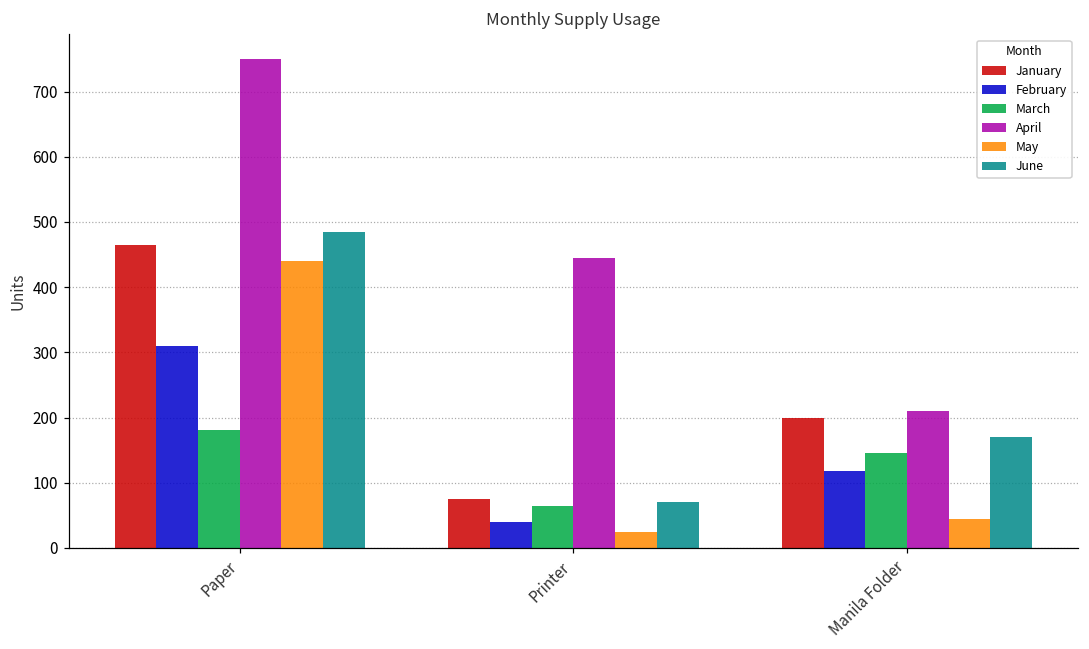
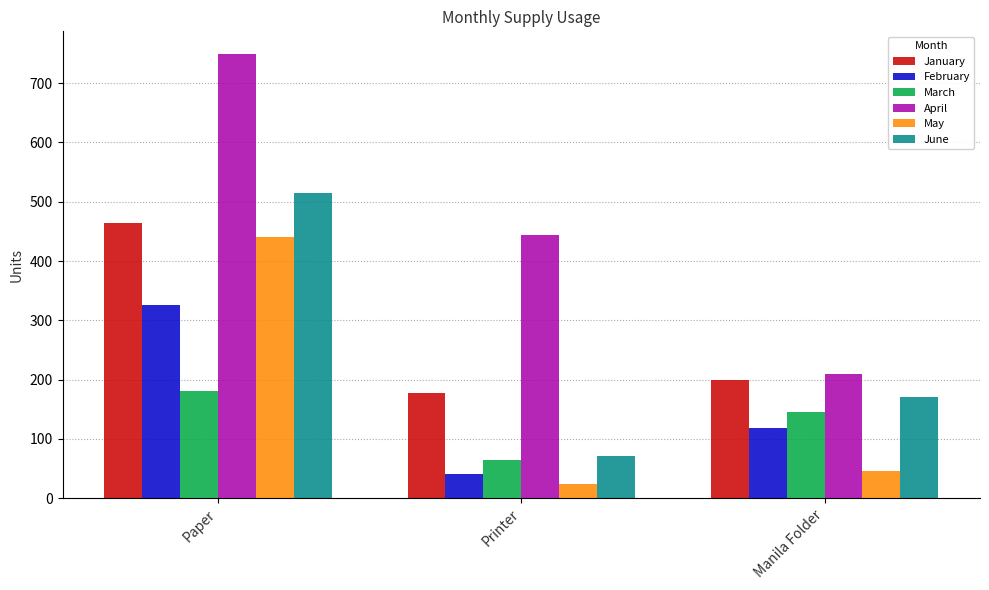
  {
    "January": {
      "Paper": 460,
-     "Printer": 80,
+     "Printer": 180,
      "Manila Folder": 200
    },
    "February": {
-     "Paper": 310,
+     "Paper": 330,
      "Printer": 40,
      "Manila Folder": 120
    },
    "March": {
      "Paper": 180,
      "Printer": 70,
      "Manila Folder": 150
    },
    "April": {
      "Paper": 750,
      "Printer": 440,
      "Manila Folder": 210
    },
    "May": {
      "Paper": 440,
      "Printer": 20,
      "Manila Folder": 50
    },
    "June": {
-     "Paper": 490,
+     "Paper": 510,
      "Printer": 70,
      "Manila Folder": 170
    }
  }
